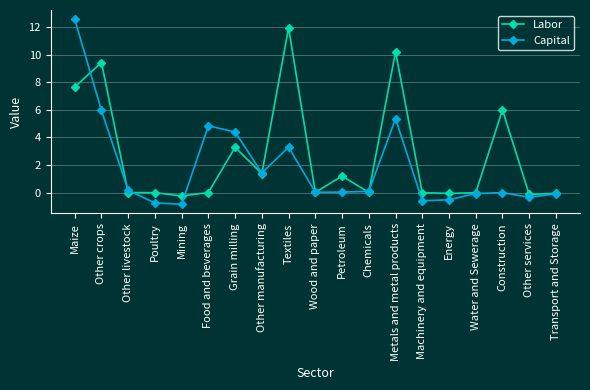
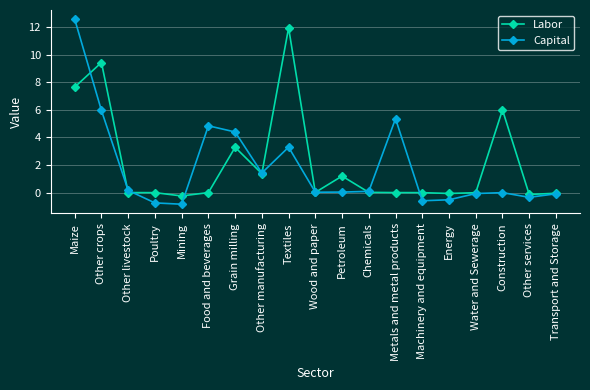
  {
    "Labor": {
      "Maize": 7.7,
      "Other crops": 9.4,
      "Poultry": 0.0,
      "Mining": -0.2,
      "Food and beverages": 0.0,
      "Grain milling": 3.3,
      "Textiles": 11.9,
      "Petroleum": 1.2,
-     "Metals and metal products": 10.2,
+     "Metals and metal products": 0.0,
      "Machinery and equipment": 0.0,
      "Energy": -0.1,
      "Construction": 6.0,
      "Other services": -0.1
    },
    "Capital": {
      "Maize": 12.6,
      "Other crops": 6.0,
      "Poultry": -0.7,
      "Mining": -0.8,
      "Food and beverages": 4.8,
      "Grain milling": 4.4,
      "Textiles": 3.3,
      "Petroleum": 0.0,
      "Metals and metal products": 5.4,
      "Machinery and equipment": -0.6,
      "Energy": -0.5,
      "Construction": 0.0,
      "Other services": -0.3
    }
  }
